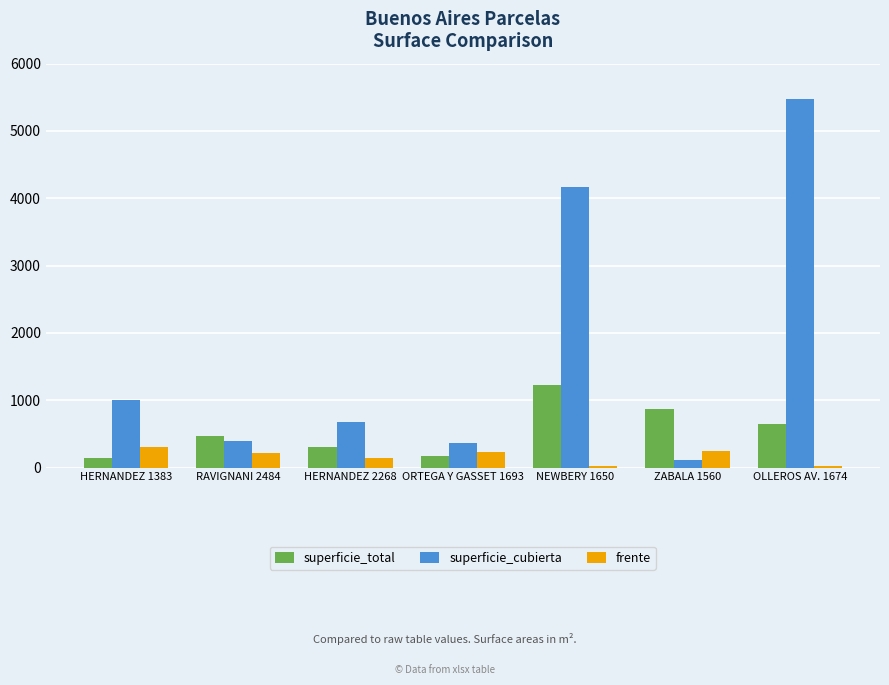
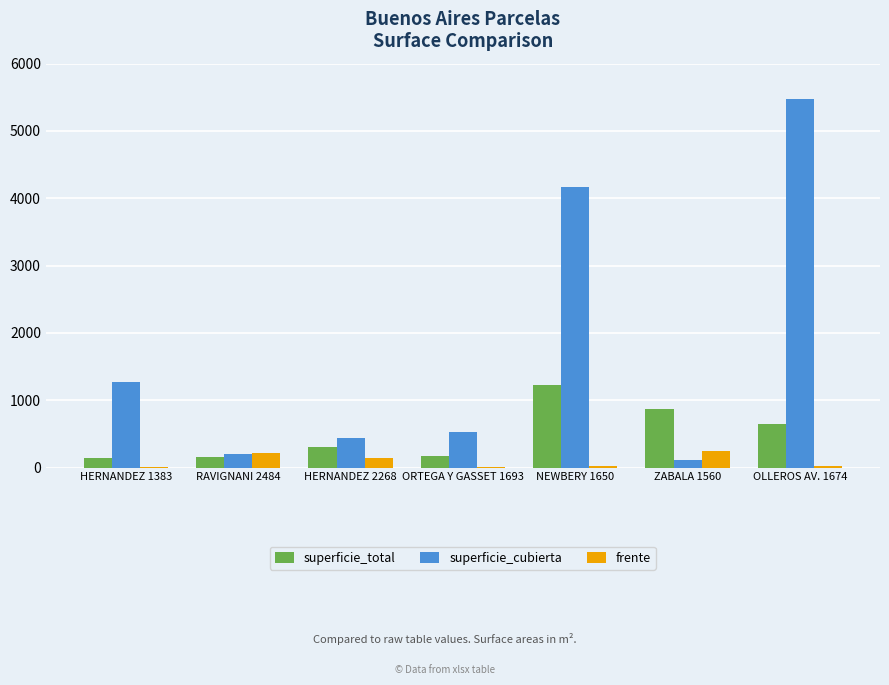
  {
    "superficie_total": {
      "HERNANDEZ 1383": 100,
-     "RAVIGNANI 2484": 500,
+     "RAVIGNANI 2484": 200,
      "HERNANDEZ 2268": 300,
      "ORTEGA Y GASSET 1693": 200,
      "NEWBERY 1650": 1200,
      "ZABALA 1560": 900,
      "OLLEROS AV. 1674": 600
    },
    "superficie_cubierta": {
-     "HERNANDEZ 1383": 1000,
-     "RAVIGNANI 2484": 400,
-     "HERNANDEZ 2268": 700,
-     "ORTEGA Y GASSET 1693": 400,
+     "HERNANDEZ 1383": 1300,
+     "RAVIGNANI 2484": 200,
+     "HERNANDEZ 2268": 400,
+     "ORTEGA Y GASSET 1693": 500,
      "NEWBERY 1650": 4200,
      "ZABALA 1560": 100,
      "OLLEROS AV. 1674": 5500
    },
    "frente": {
-     "HERNANDEZ 1383": 300,
+     "HERNANDEZ 1383": 0,
      "RAVIGNANI 2484": 200,
      "HERNANDEZ 2268": 100,
-     "ORTEGA Y GASSET 1693": 200,
+     "ORTEGA Y GASSET 1693": 0,
      "ZABALA 1560": 200
    }
  }
